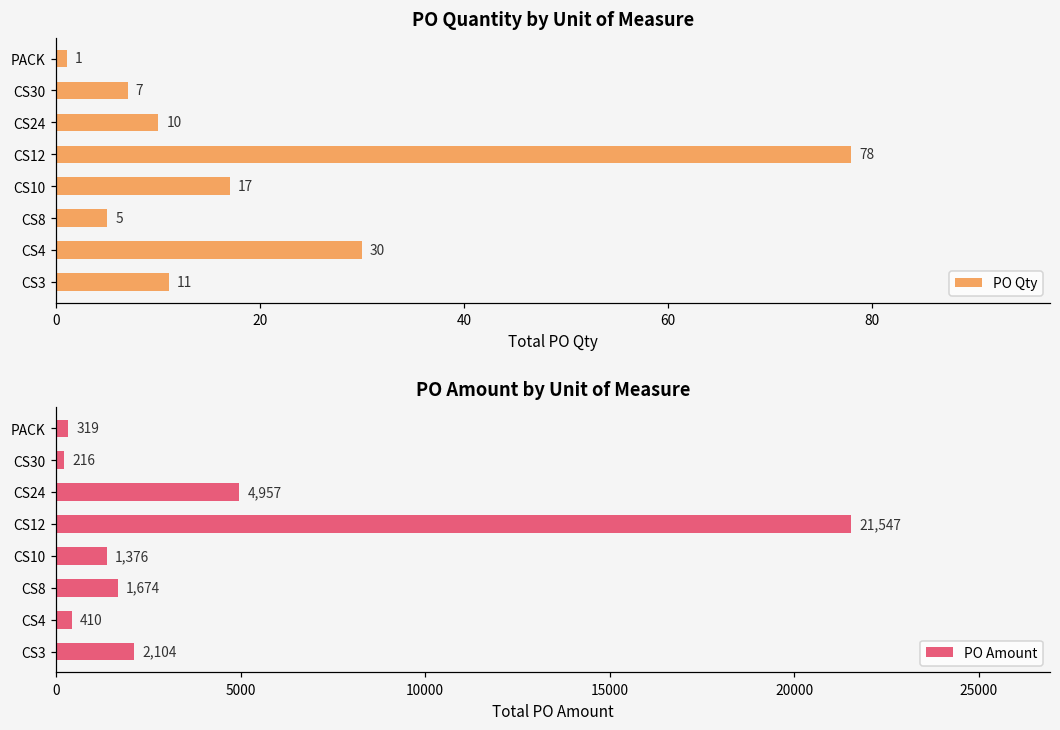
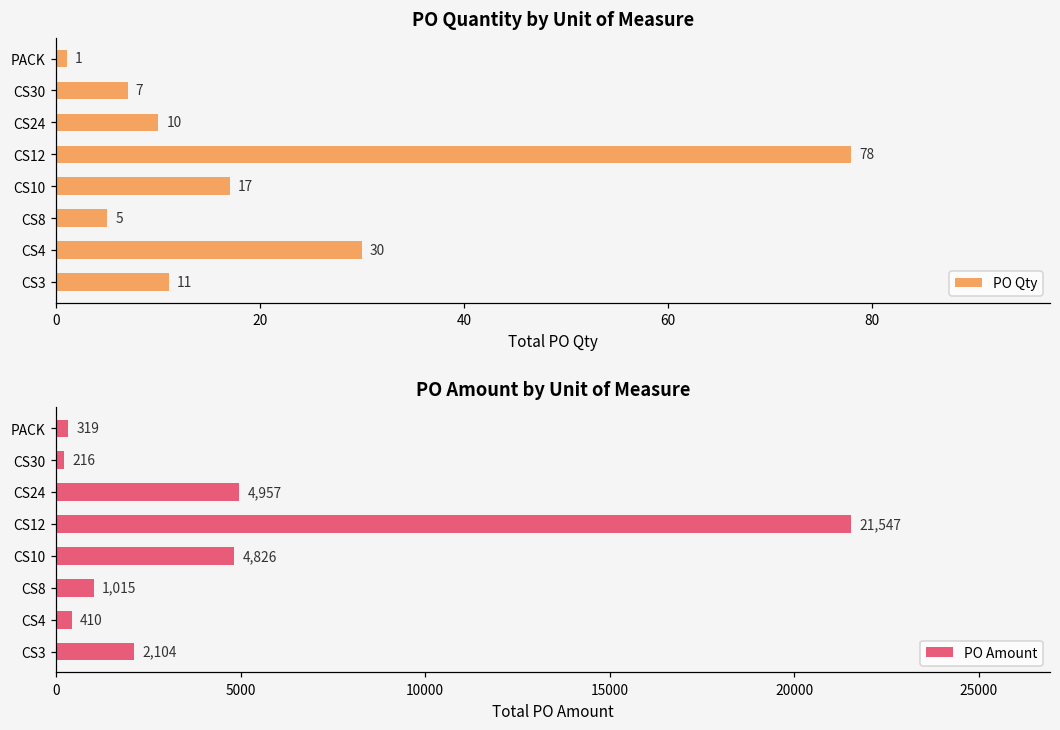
  {
    "PO Quantity by Unit of Measure": {
      "PACK": "1",
      "CS30": "7",
      "CS24": "10",
      "CS12": "78",
      "CS10": "17",
      "CS8": "5",
      "CS4": "30",
      "CS3": "11"
    },
    "PO Amount by Unit of Measure": {
      "PACK": "319",
      "CS30": "216",
      "CS24": "4,957",
      "CS12": "21,547",
-     "CS10": "1,376",
-     "CS8": "1,674",
+     "CS10": "4,826",
+     "CS8": "1,015",
      "CS4": "410",
      "CS3": "2,104"
    }
  }
